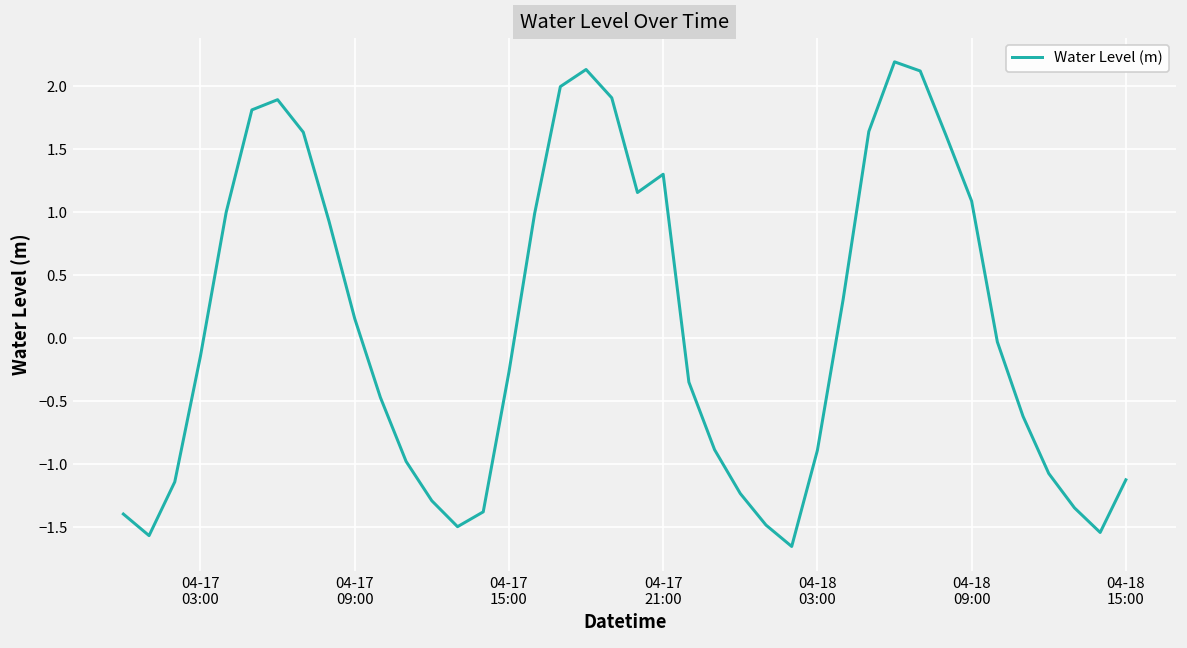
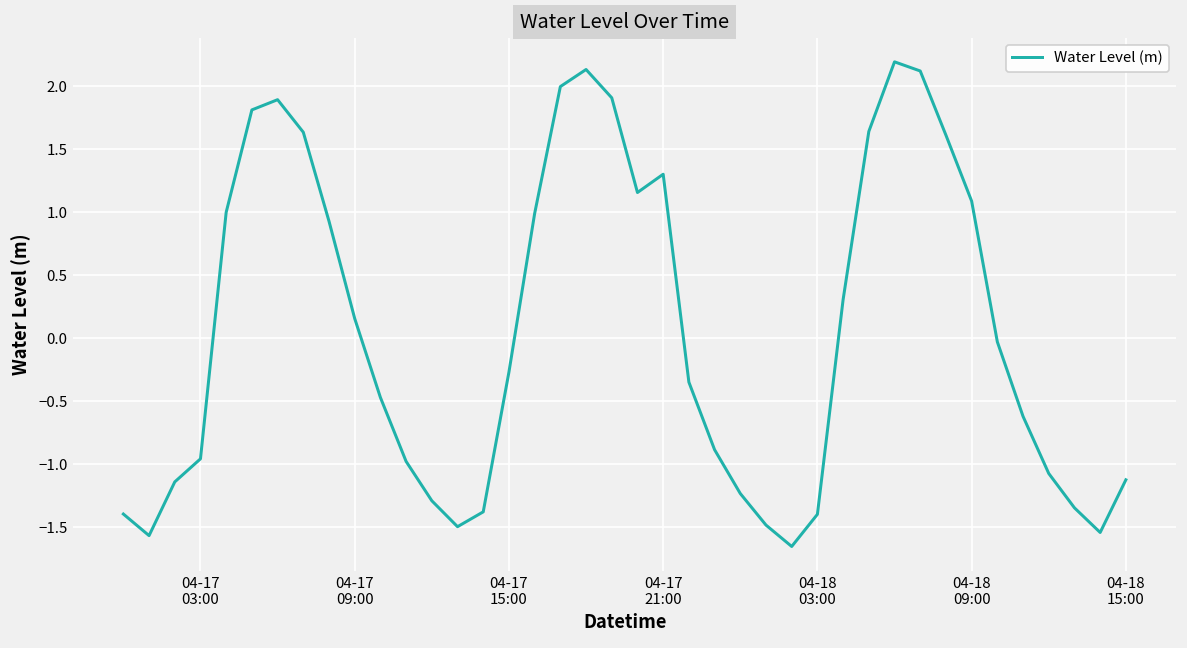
  {
-   "04-17 03:00": -0.14,
+   "04-17 03:00": -0.96,
    "04-17 09:00": 0.16,
    "04-17 15:00": -0.27,
    "04-17 21:00": 1.30,
-   "04-18 03:00": -0.89,
+   "04-18 03:00": -1.40,
    "04-18 09:00": 1.09,
    "04-18 15:00": -1.12
  }
